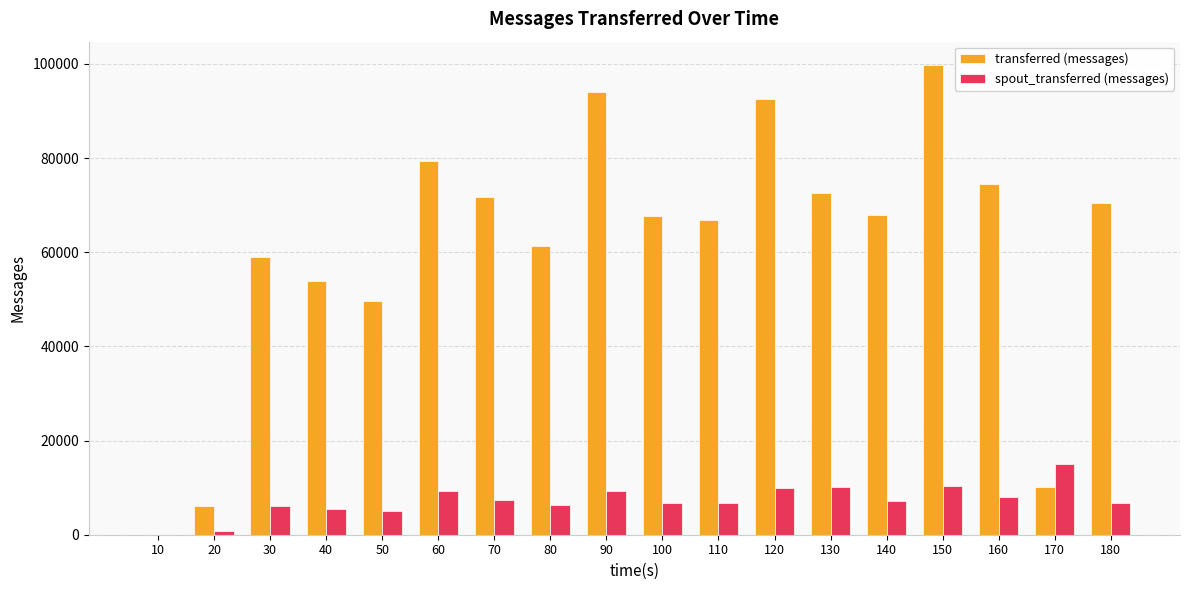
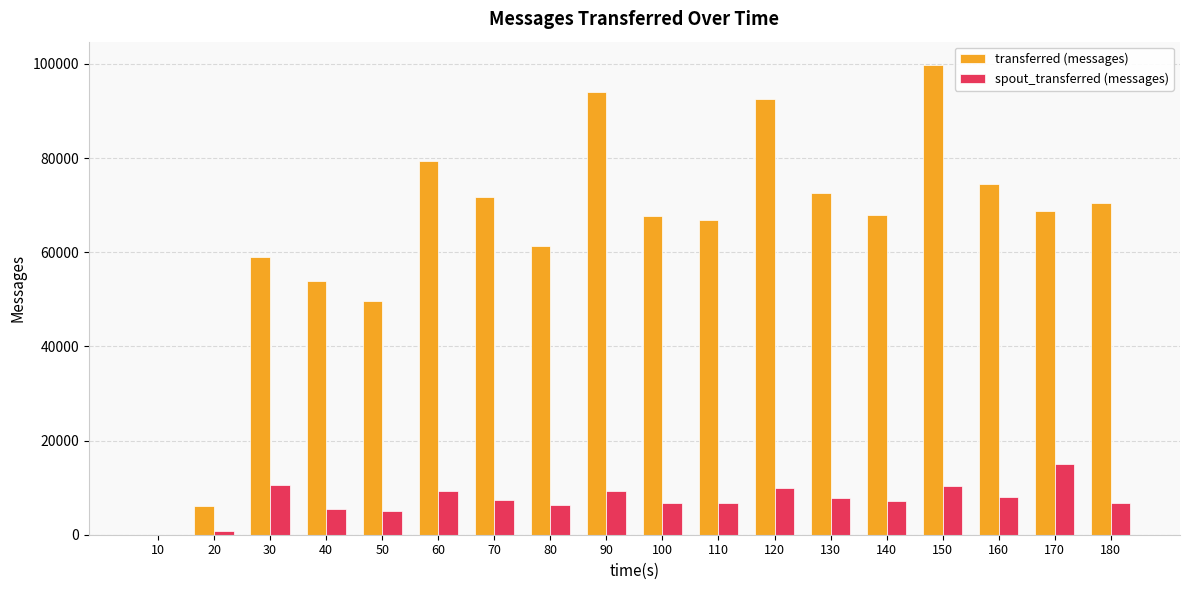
  {
    "transferred (messages)": {
      "10": 0,
      "20": 6000,
      "30": 59000,
      "40": 54000,
      "50": 50000,
      "60": 79000,
      "70": 72000,
      "80": 61000,
      "90": 94000,
      "100": 68000,
      "110": 67000,
      "120": 93000,
      "130": 73000,
      "140": 68000,
      "150": 100000,
      "160": 74000,
-     "170": 10000,
+     "170": 69000,
      "180": 70000
    },
    "spout_transferred (messages)": {
      "10": 0,
      "20": 1000,
-     "30": 6000,
+     "30": 11000,
      "40": 5000,
      "50": 5000,
      "60": 9000,
      "70": 7000,
      "80": 6000,
      "90": 9000,
      "100": 7000,
      "110": 7000,
      "120": 10000,
-     "130": 10000,
+     "130": 8000,
      "140": 7000,
      "150": 10000,
      "160": 8000,
      "170": 15000,
      "180": 7000
    }
  }
